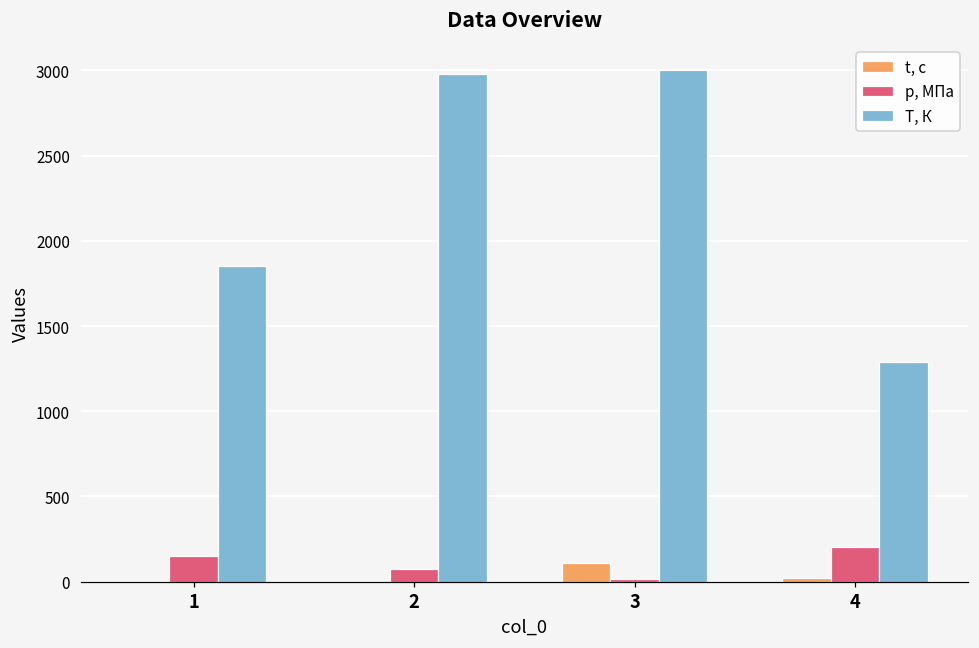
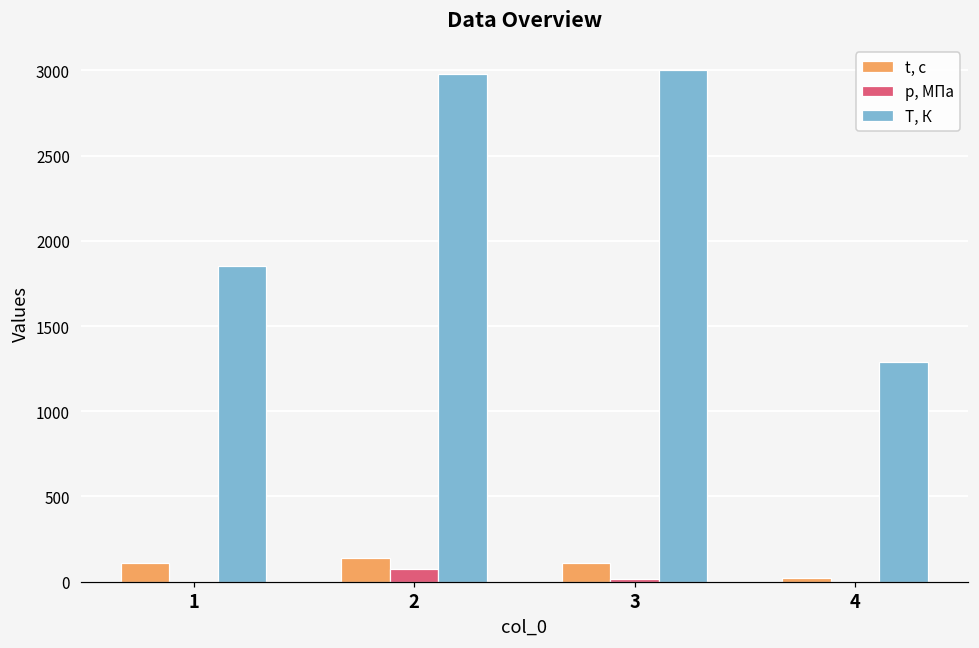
  {
    "t, с": {
-     "1": 0,
-     "2": 0,
+     "1": 110,
+     "2": 140,
      "3": 110,
      "4": 20
    },
    "p, МПа": {
-     "1": 150,
+     "1": 0,
      "2": 80,
-     "4": 200
+     "4": 0
    },
    "T, К": {
      "1": 1850,
      "2": 2980,
      "3": 3000,
      "4": 1290
    }
  }
